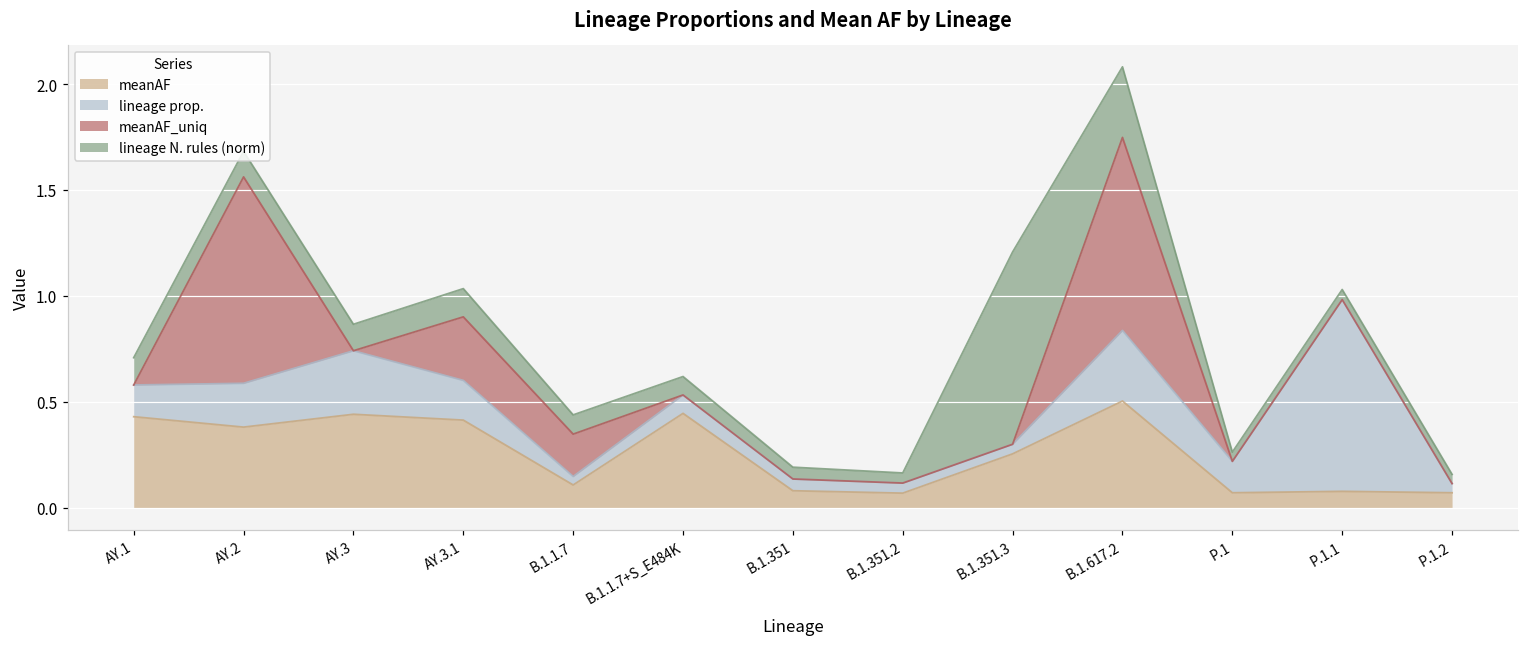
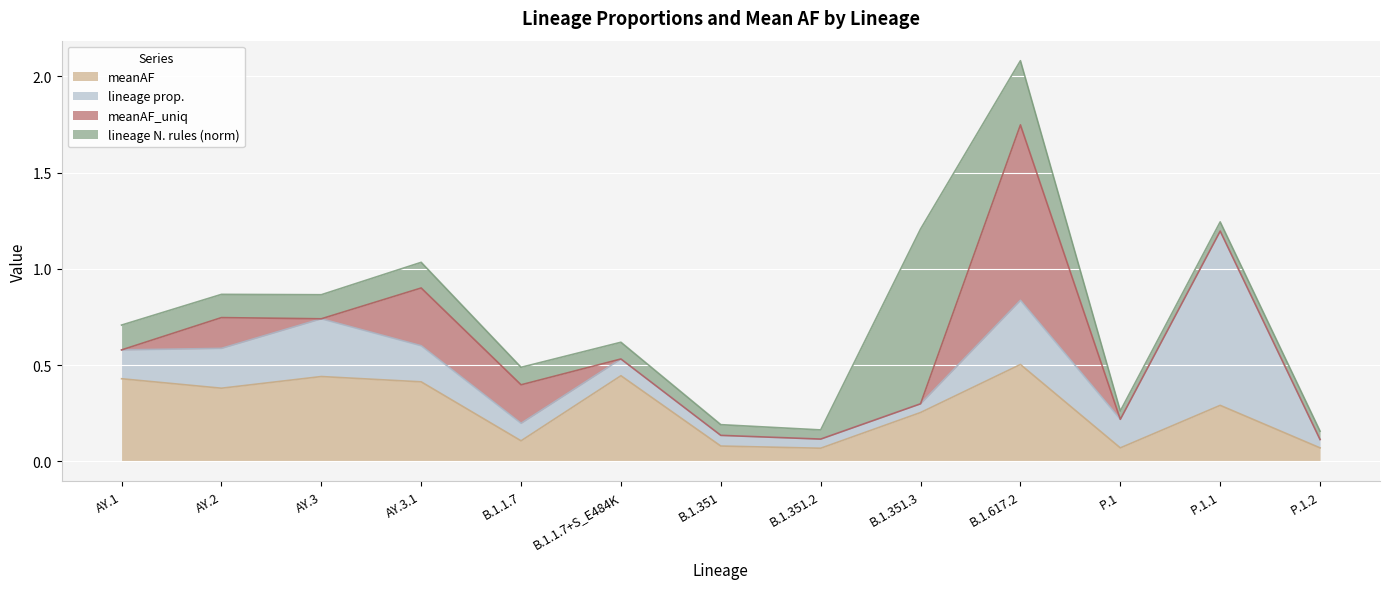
  {
    "meanAF": {
      "AY.1": 0.43,
      "AY.2": 0.38,
      "AY.3": 0.44,
      "AY.3.1": 0.41,
      "B.1.1.7": 0.11,
      "B.1.1.7+S_E484K": 0.44,
      "B.1.351": 0.08,
      "B.1.351.2": 0.07,
      "B.1.351.3": 0.25,
      "B.1.617.2": 0.50,
      "P.1": 0.07,
-     "P.1.1": 0.08,
+     "P.1.1": 0.29,
      "P.1.2": 0.07
    },
    "lineage prop.": {
      "AY.2": 0.21,
      "AY.3.1": 0.19,
-     "B.1.1.7": 0.04,
+     "B.1.1.7": 0.09,
      "B.1.617.2": 0.33
    },
    "meanAF_uniq": {
-     "AY.2": 0.97,
+     "AY.2": 0.16,
      "AY.3.1": 0.30,
      "B.1.1.7": 0.20,
      "B.1.617.2": 0.91
    },
    "lineage N. rules (norm)": {
      "AY.1": 0.13,
      "AY.3": 0.13,
      "AY.3.1": 0.13,
      "B.1.1.7": 0.09,
      "B.1.1.7+S_E484K": 0.09,
      "B.1.351": 0.06,
      "B.1.351.2": 0.05,
      "B.1.351.3": 0.91,
      "B.1.617.2": 0.33,
      "P.1": 0.04,
      "P.1.1": 0.05,
      "P.1.2": 0.04
    }
  }
